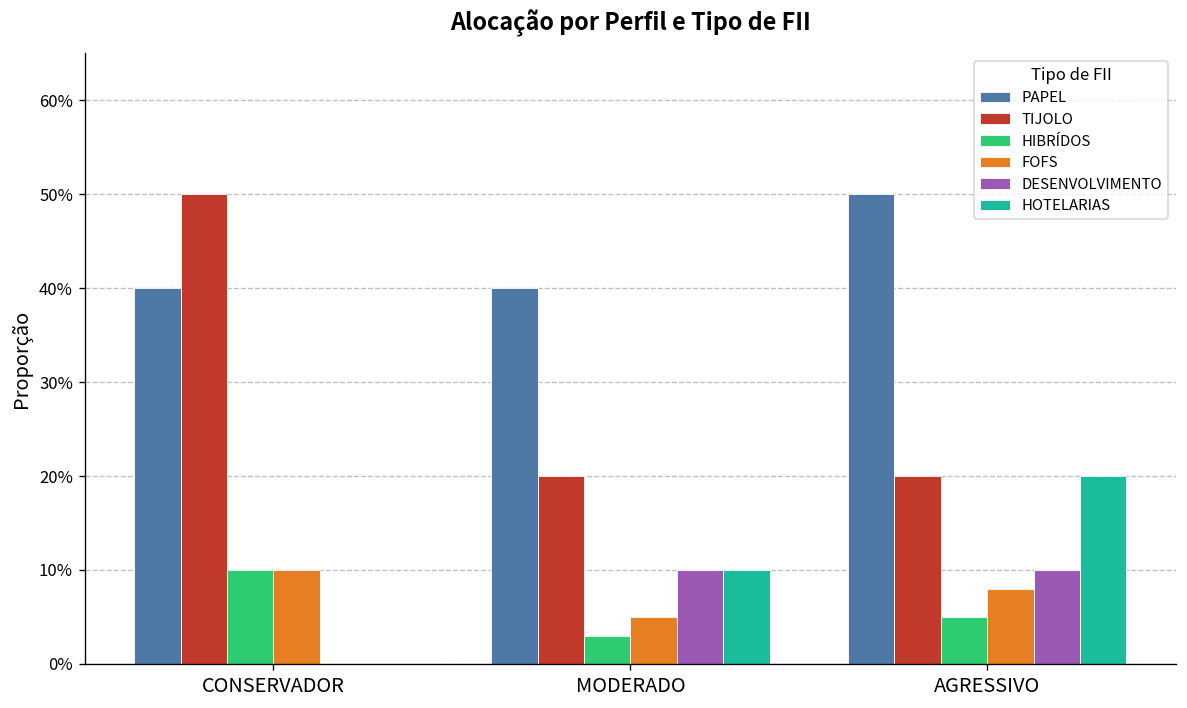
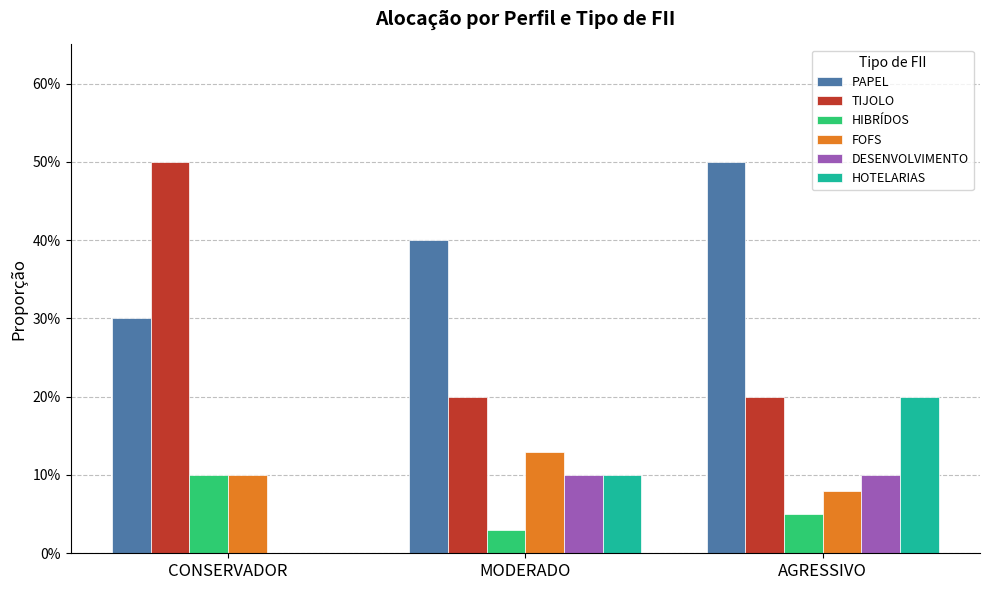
  {
    "PAPEL": {
-     "CONSERVADOR": "40%",
+     "CONSERVADOR": "30%",
      "MODERADO": "40%",
      "AGRESSIVO": "50%"
    },
    "TIJOLO": {
      "CONSERVADOR": "50%",
      "MODERADO": "20%",
      "AGRESSIVO": "20%"
    },
    "FOFS": {
      "CONSERVADOR": "10%",
-     "MODERADO": "5%",
+     "MODERADO": "13%",
      "AGRESSIVO": "8%"
    },
    "DESENVOLVIMENTO": {
      "CONSERVADOR": "0%",
      "MODERADO": "10%",
      "AGRESSIVO": "10%"
    }
  }
